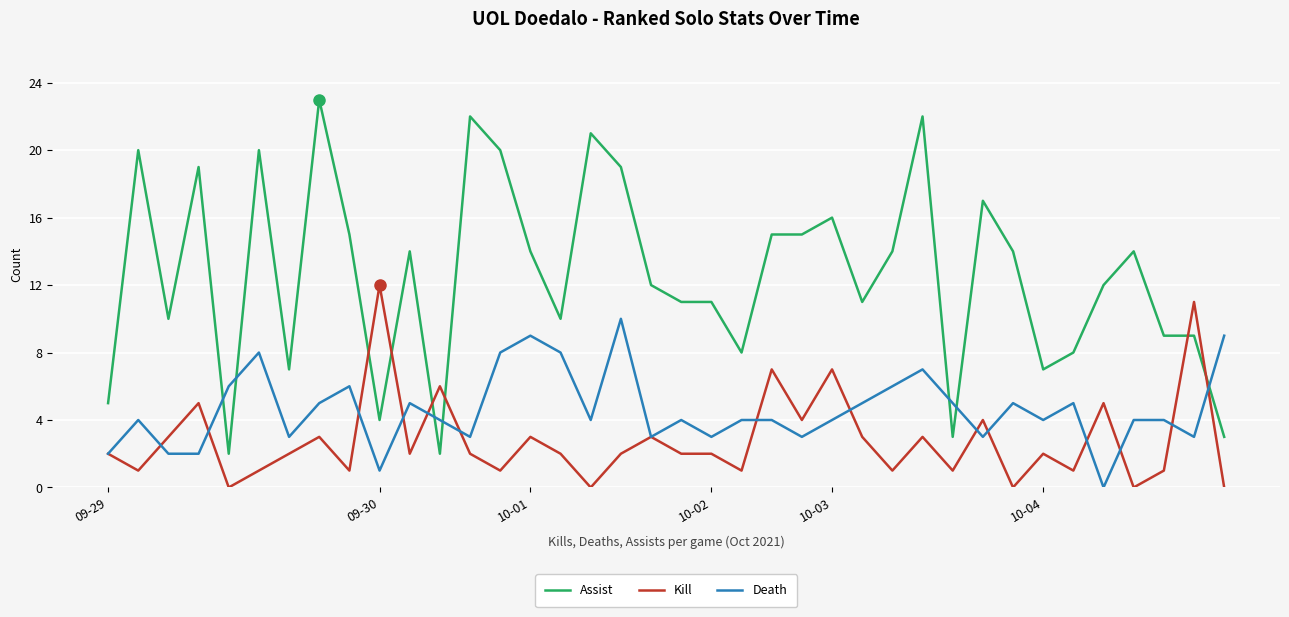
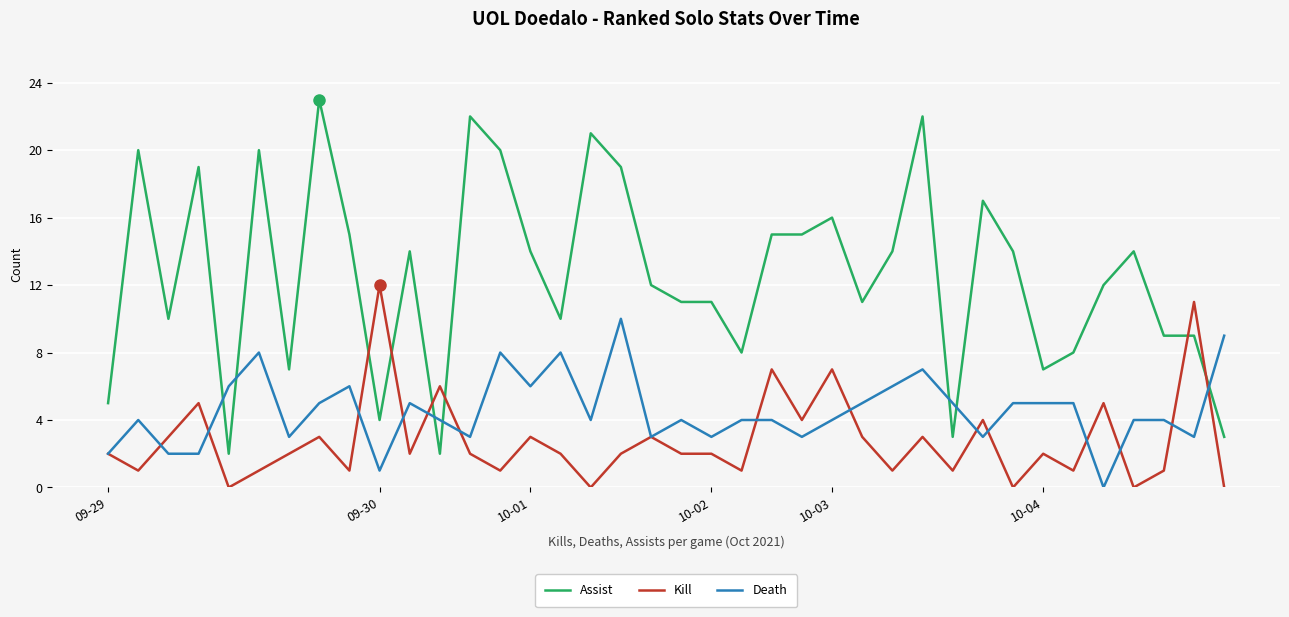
  {
    "Death": {
      "09-30": 1,
-     "10-01": 9,
+     "10-01": 6,
      "10-02": 3,
      "10-03": 4,
-     "10-04": 4
+     "10-04": 5
    }
  }
